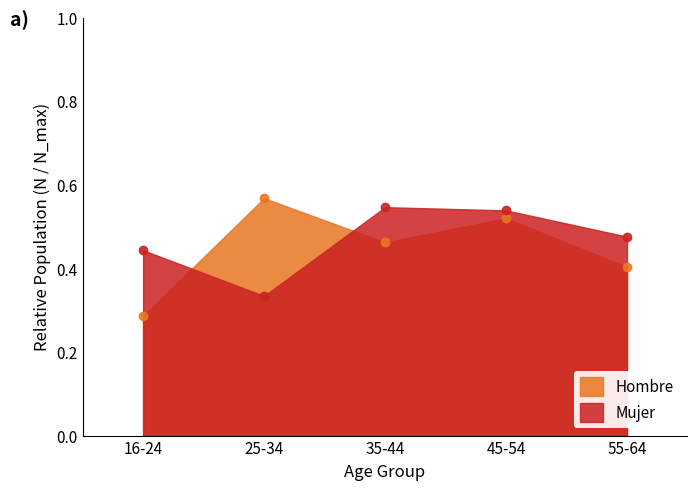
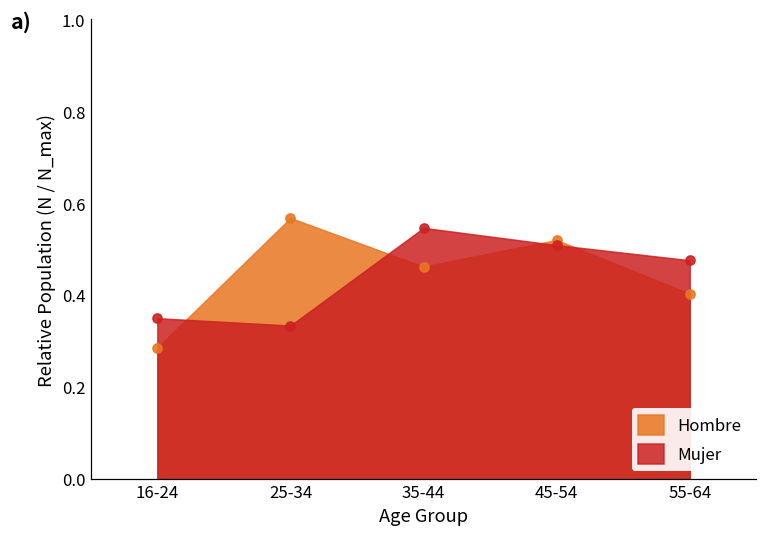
  {
    "Hombre": {
      "16-24": 0.29,
      "25-34": 0.57,
      "35-44": 0.46,
      "45-54": 0.52,
      "55-64": 0.40
    },
    "Mujer": {
-     "16-24": 0.44,
+     "16-24": 0.35,
      "25-34": 0.33,
      "35-44": 0.55,
-     "45-54": 0.54,
+     "45-54": 0.51,
      "55-64": 0.48
    }
  }
